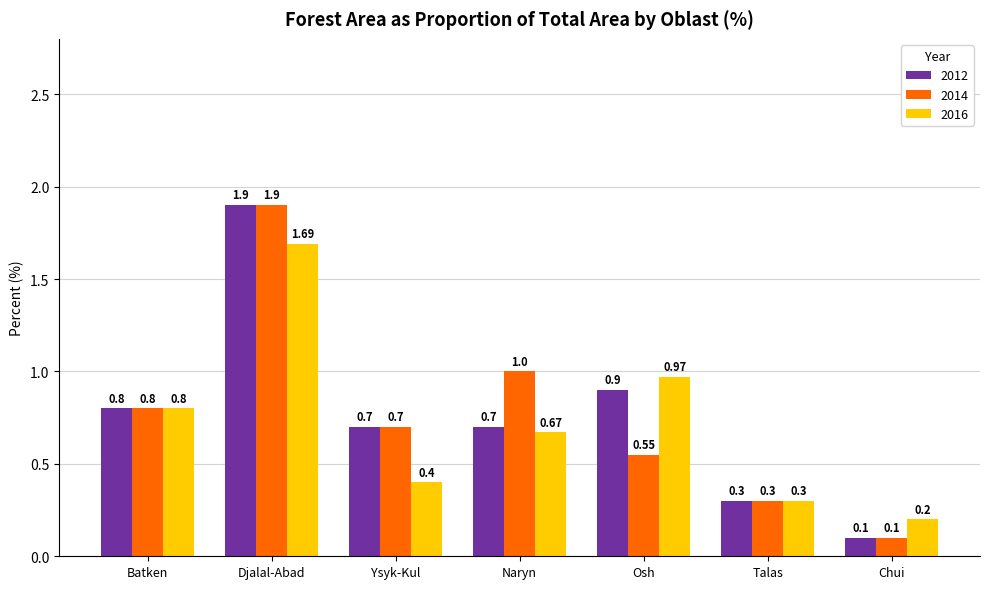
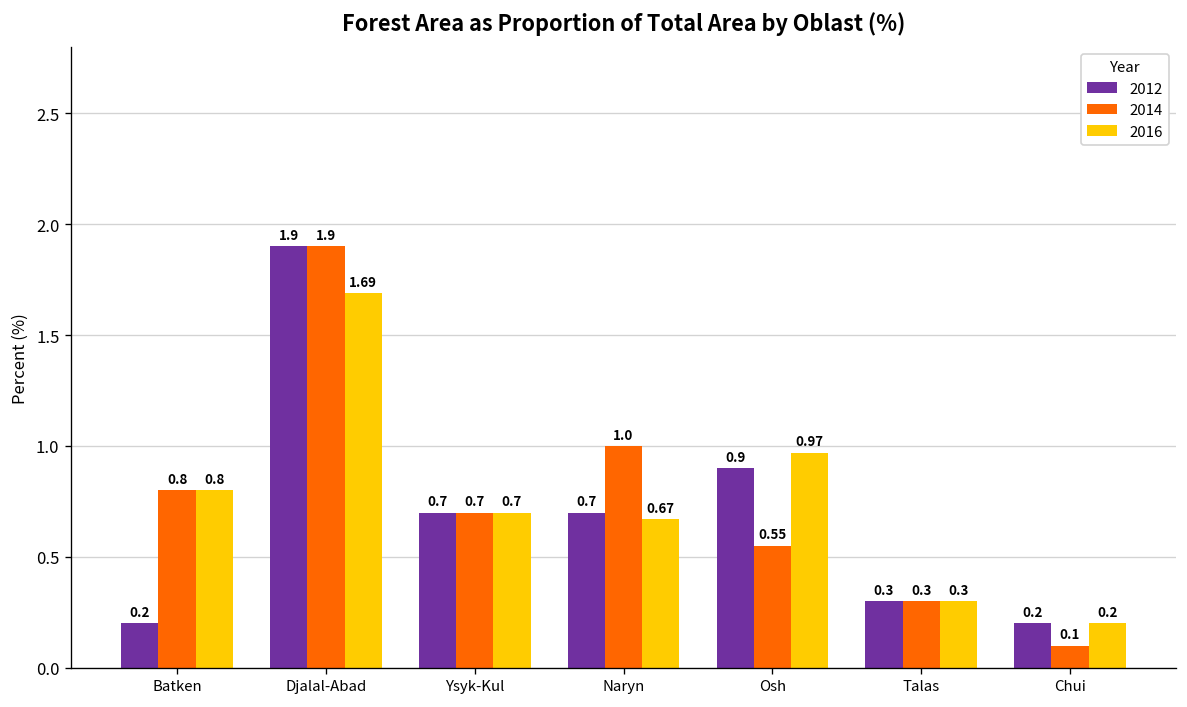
  {
    "2012": {
-     "Batken": 0.8,
+     "Batken": 0.2,
      "Djalal-Abad": 1.9,
      "Ysyk-Kul": 0.7,
      "Naryn": 0.7,
      "Osh": 0.9,
      "Talas": 0.3,
-     "Chui": 0.1
+     "Chui": 0.2
    },
    "2014": {
      "Batken": 0.8,
      "Djalal-Abad": 1.9,
      "Ysyk-Kul": 0.7,
      "Naryn": 1.0,
      "Osh": 0.55,
      "Talas": 0.3,
      "Chui": 0.1
    },
    "2016": {
      "Batken": 0.8,
      "Djalal-Abad": 1.69,
-     "Ysyk-Kul": 0.4,
+     "Ysyk-Kul": 0.7,
      "Naryn": 0.67,
      "Osh": 0.97,
      "Talas": 0.3,
      "Chui": 0.2
    }
  }
